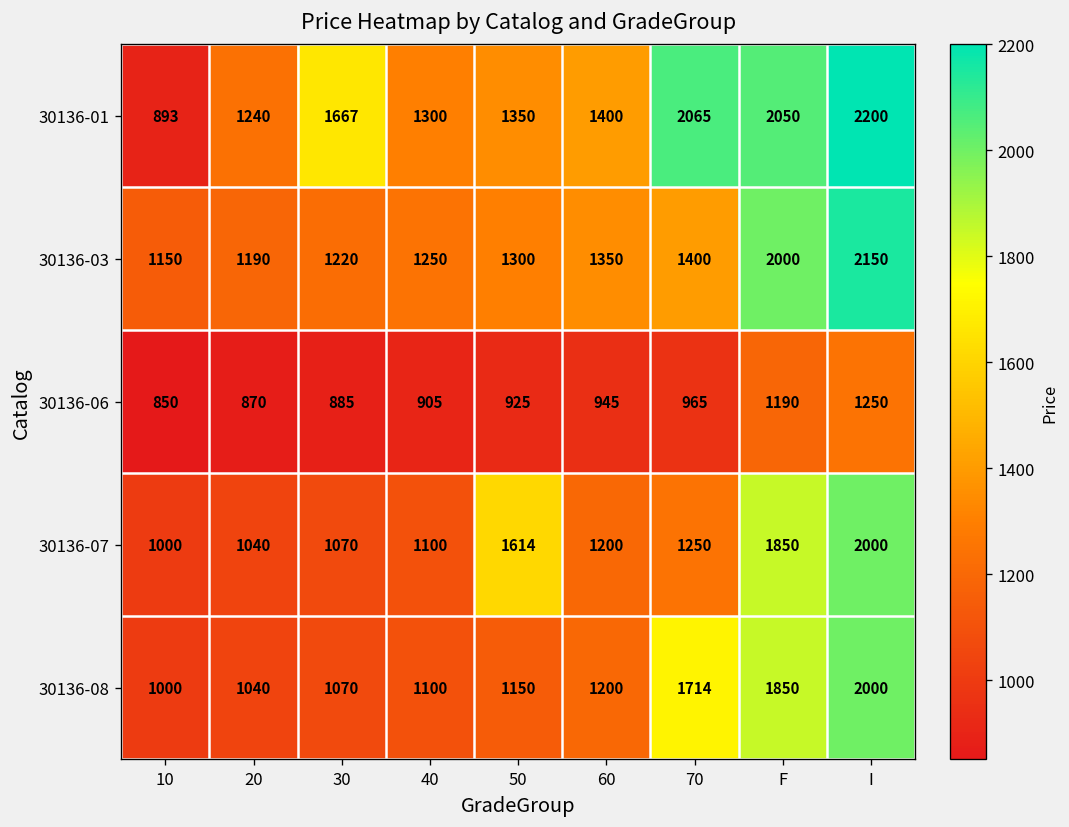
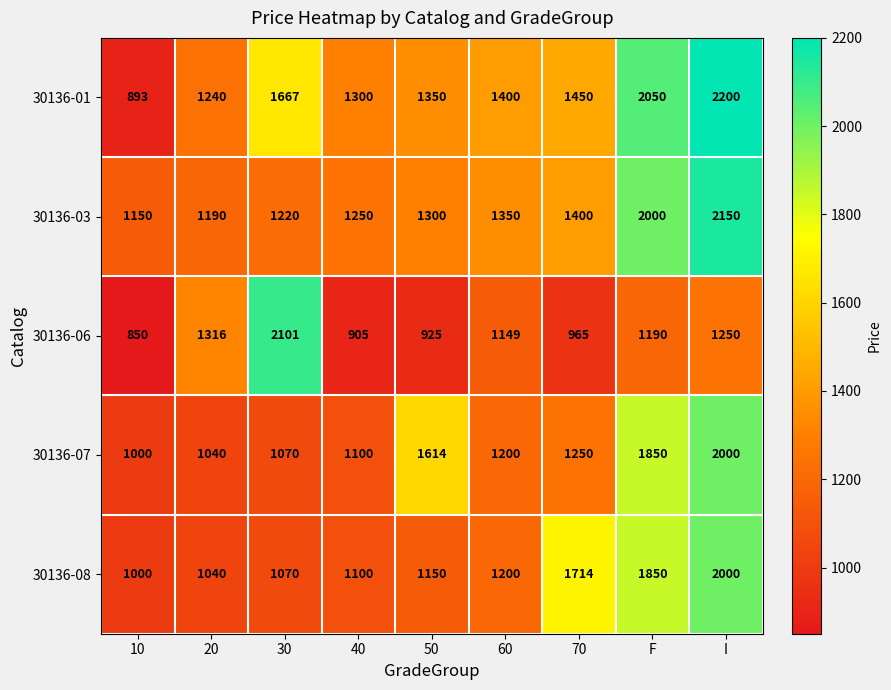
  {
    "30136-01": {
      "10": 893,
      "20": 1240,
      "30": 1667,
      "40": 1300,
      "50": 1350,
      "60": 1400,
-     "70": 2065,
+     "70": 1450,
      "F": 2050,
      "I": 2200
    },
    "30136-03": {
      "10": 1150,
      "20": 1190,
      "30": 1220,
      "40": 1250,
      "50": 1300,
      "60": 1350,
      "70": 1400,
      "F": 2000,
      "I": 2150
    },
    "30136-06": {
      "10": 850,
-     "20": 870,
-     "30": 885,
+     "20": 1316,
+     "30": 2101,
      "40": 905,
      "50": 925,
-     "60": 945,
+     "60": 1149,
      "70": 965,
      "F": 1190,
      "I": 1250
    },
    "30136-07": {
      "10": 1000,
      "20": 1040,
      "30": 1070,
      "40": 1100,
      "50": 1614,
      "60": 1200,
      "70": 1250,
      "F": 1850,
      "I": 2000
    },
    "30136-08": {
      "10": 1000,
      "20": 1040,
      "30": 1070,
      "40": 1100,
      "50": 1150,
      "60": 1200,
      "70": 1714,
      "F": 1850,
      "I": 2000
    }
  }
